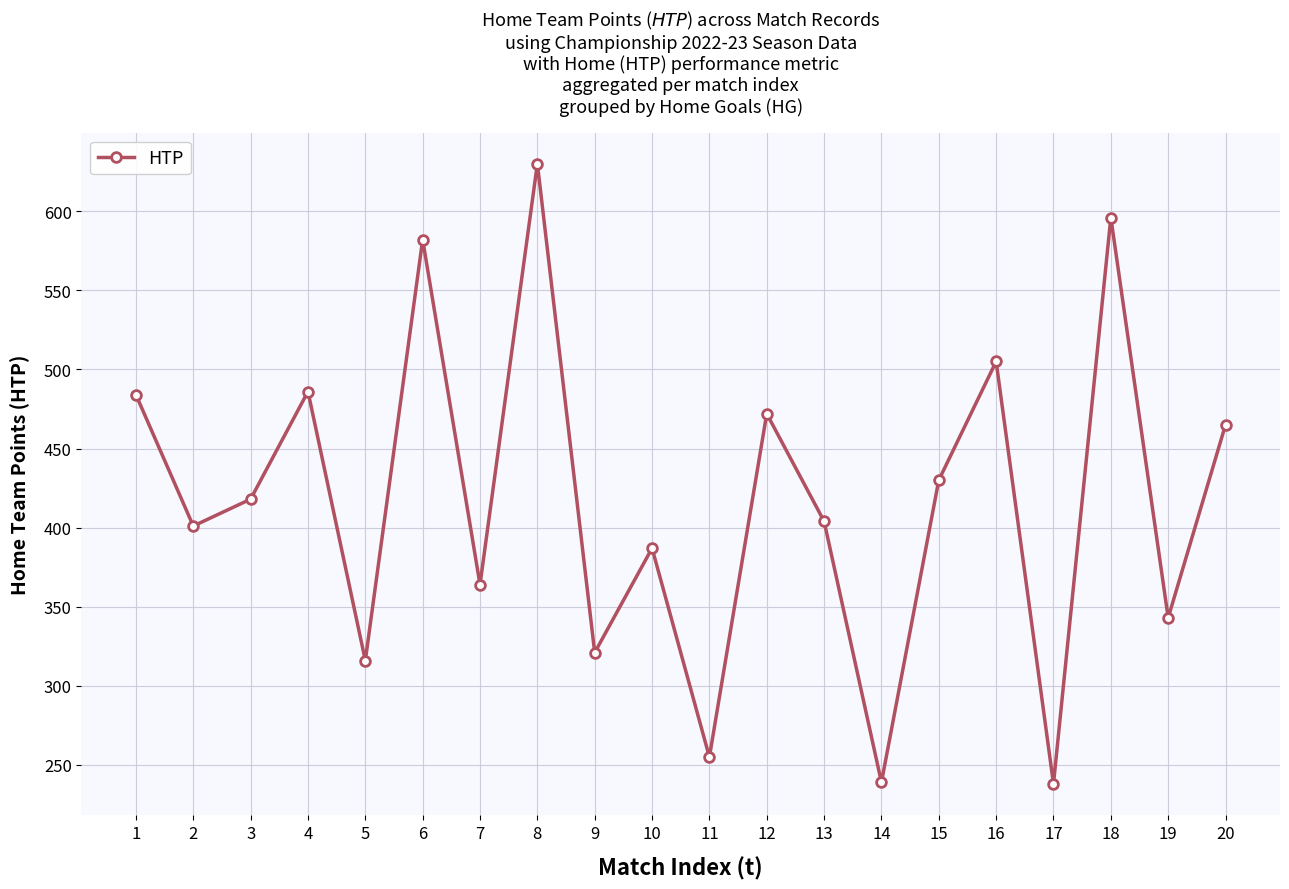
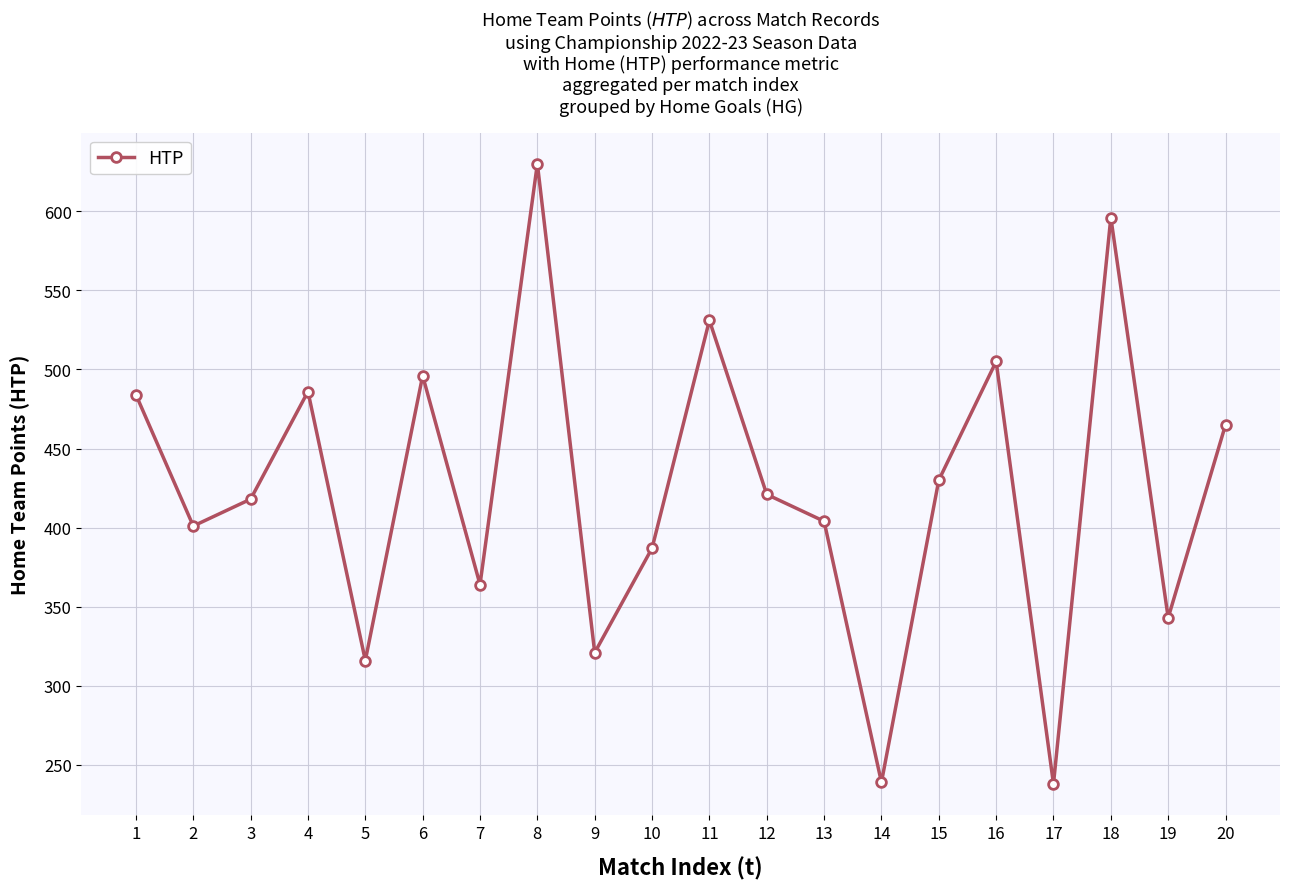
  {
    "1": 484,
    "2": 401,
    "3": 418,
    "4": 486,
    "5": 316,
-   "6": 582,
+   "6": 496,
    "7": 364,
    "8": 630,
    "9": 321,
    "10": 387,
-   "11": 255,
-   "12": 472,
+   "11": 531,
+   "12": 421,
    "13": 404,
    "14": 239,
    "15": 430,
    "16": 505,
    "17": 238,
    "18": 596,
    "19": 343,
    "20": 465
  }
